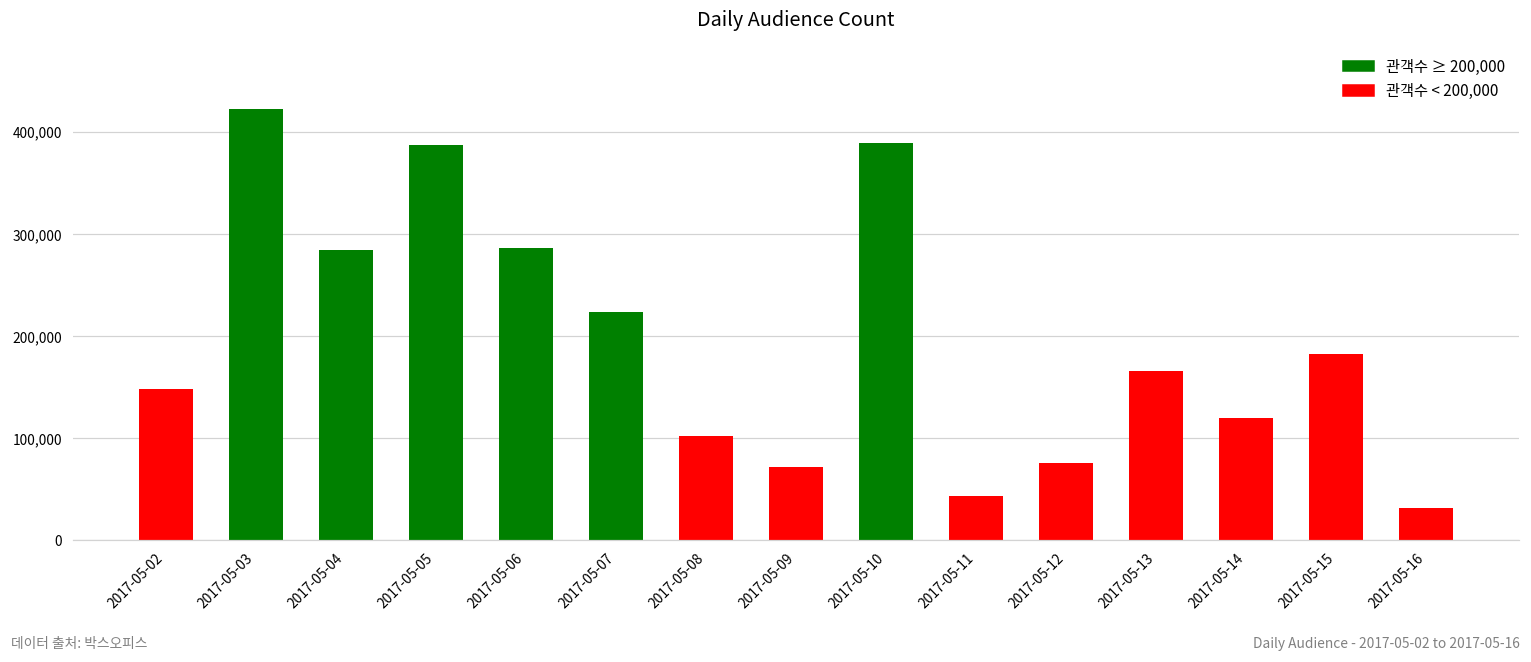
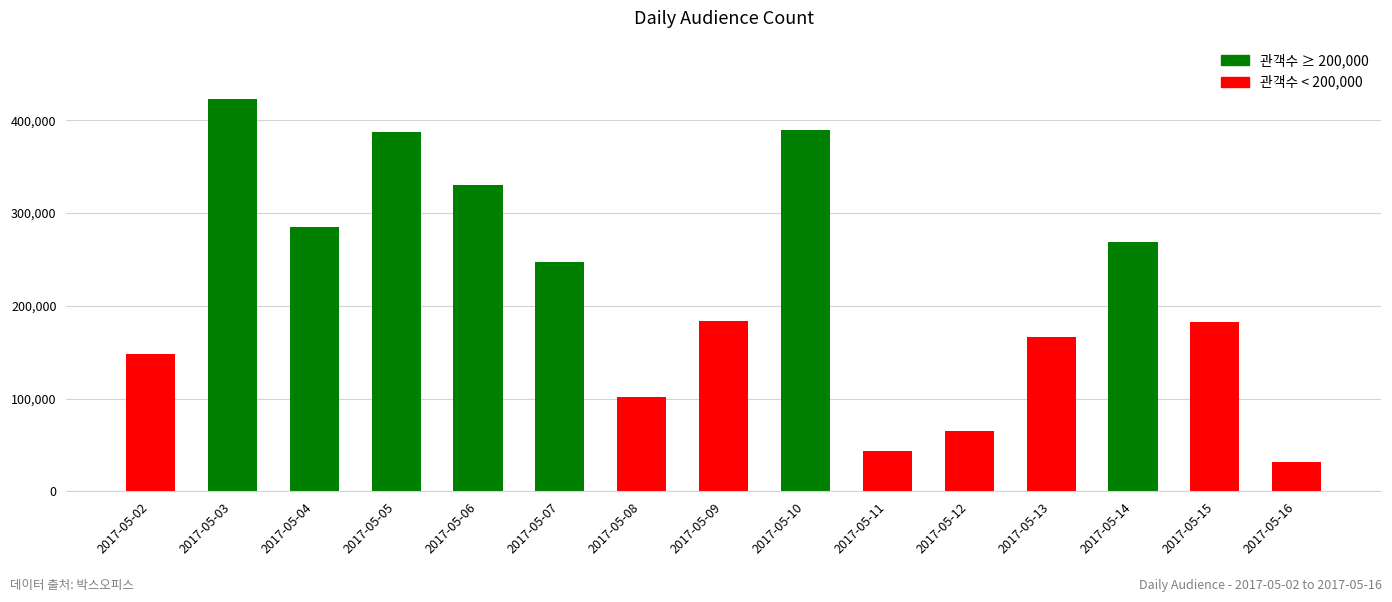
  {
    "2017-05-02": "150,000",
    "2017-05-03": "420,000",
    "2017-05-04": "280,000",
    "2017-05-05": "390,000",
-   "2017-05-06": "290,000",
-   "2017-05-07": "220,000",
+   "2017-05-06": "330,000",
+   "2017-05-07": "250,000",
    "2017-05-08": "100,000",
-   "2017-05-09": "70,000",
+   "2017-05-09": "180,000",
    "2017-05-10": "390,000",
    "2017-05-11": "40,000",
-   "2017-05-12": "80,000",
+   "2017-05-12": "70,000",
    "2017-05-13": "170,000",
-   "2017-05-14": "120,000",
+   "2017-05-14": "270,000",
    "2017-05-15": "180,000",
    "2017-05-16": "30,000"
  }
